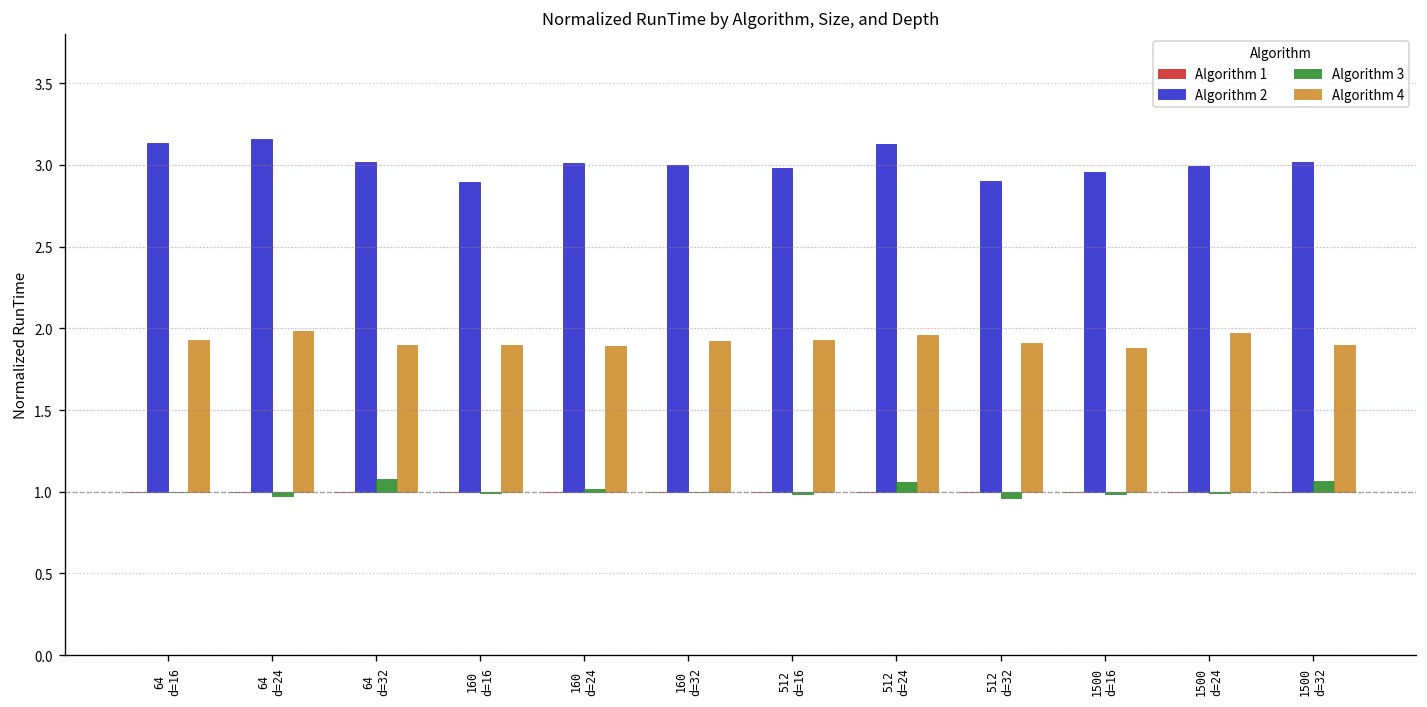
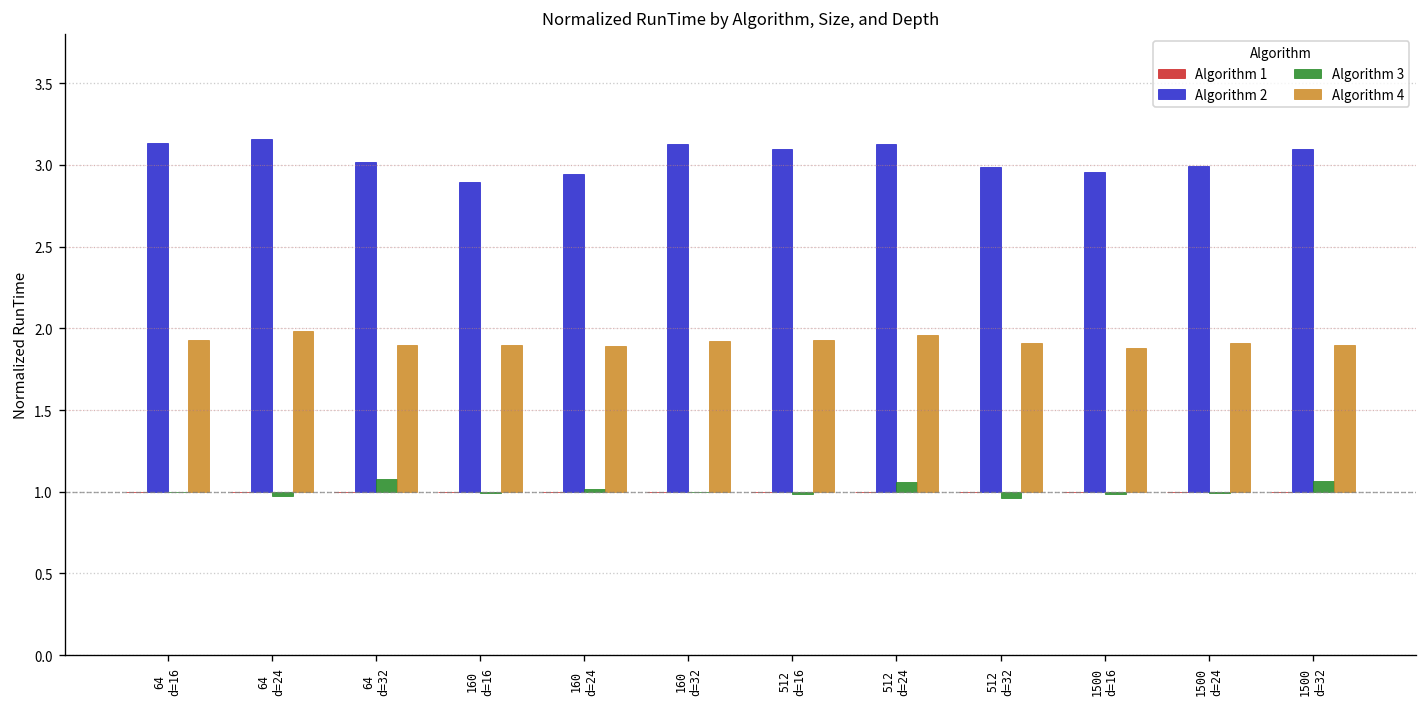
  {
    "Algorithm 2": {
      "64 d=16": 3.13,
      "64 d=24": 3.16,
      "64 d=32": 3.02,
      "160 d=16": 2.89,
-     "160 d=24": 3.01,
-     "160 d=32": 3.00,
-     "512 d=16": 2.98,
+     "160 d=24": 2.95,
+     "160 d=32": 3.13,
+     "512 d=16": 3.10,
      "512 d=24": 3.13,
-     "512 d=32": 2.90,
+     "512 d=32": 2.99,
      "1500 d=16": 2.96,
      "1500 d=24": 3.00,
-     "1500 d=32": 3.02
+     "1500 d=32": 3.10
    },
    "Algorithm 3": {
      "64 d=24": 0.97,
      "64 d=32": 1.08,
      "512 d=24": 1.06,
      "512 d=32": 0.96,
      "1500 d=32": 1.07
    },
    "Algorithm 4": {
      "64 d=16": 1.93,
      "64 d=24": 1.98,
      "64 d=32": 1.90,
      "160 d=16": 1.90,
      "160 d=24": 1.89,
      "160 d=32": 1.92,
      "512 d=16": 1.93,
      "512 d=24": 1.96,
      "512 d=32": 1.91,
      "1500 d=16": 1.88,
-     "1500 d=24": 1.97,
+     "1500 d=24": 1.91,
      "1500 d=32": 1.90
    }
  }
